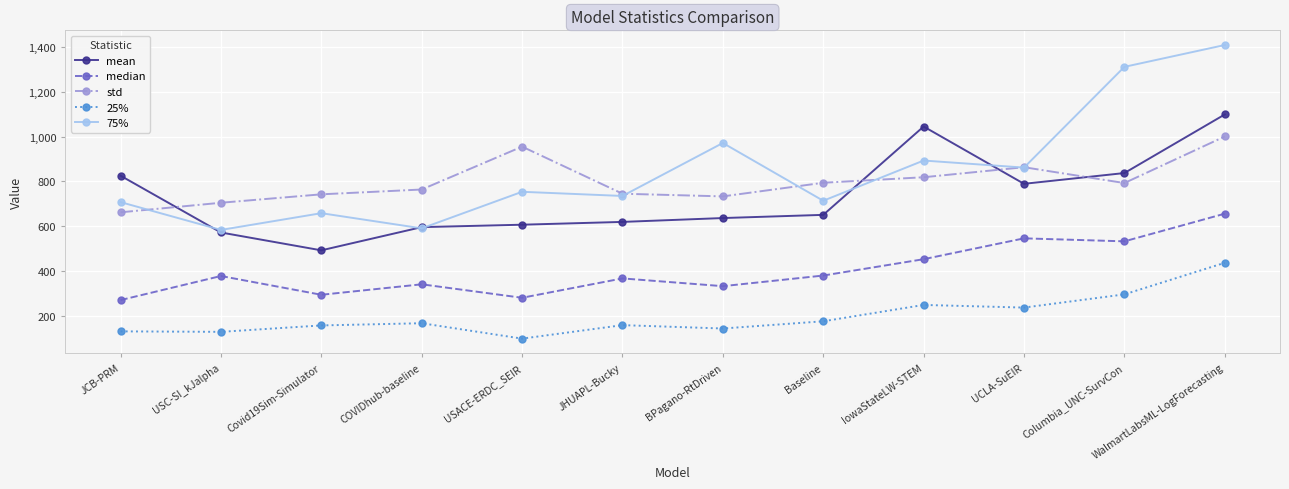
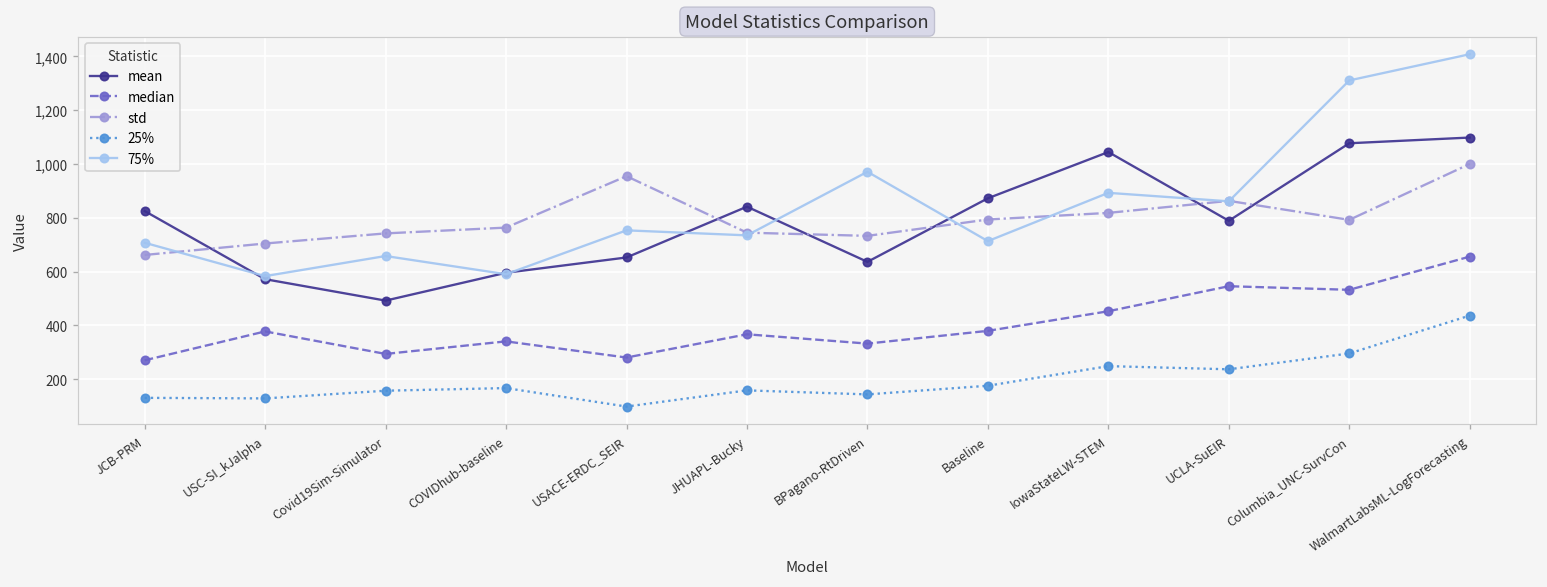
  {
    "mean": {
      "JCB-PRM": "830",
      "USC-SI_kJalpha": "570",
      "Covid19Sim-Simulator": "490",
-     "USACE-ERDC_SEIR": "610",
-     "JHUAPL-Bucky": "620",
+     "USACE-ERDC_SEIR": "650",
+     "JHUAPL-Bucky": "840",
      "BPagano-RtDriven": "640",
-     "Baseline": "650",
+     "Baseline": "870",
      "IowaStateLW-STEM": "1,040",
      "UCLA-SuEIR": "790",
-     "Columbia_UNC-SurvCon": "840",
+     "Columbia_UNC-SurvCon": "1,080",
      "WalmartLabsML-LogForecasting": "1,100"
    }
  }
